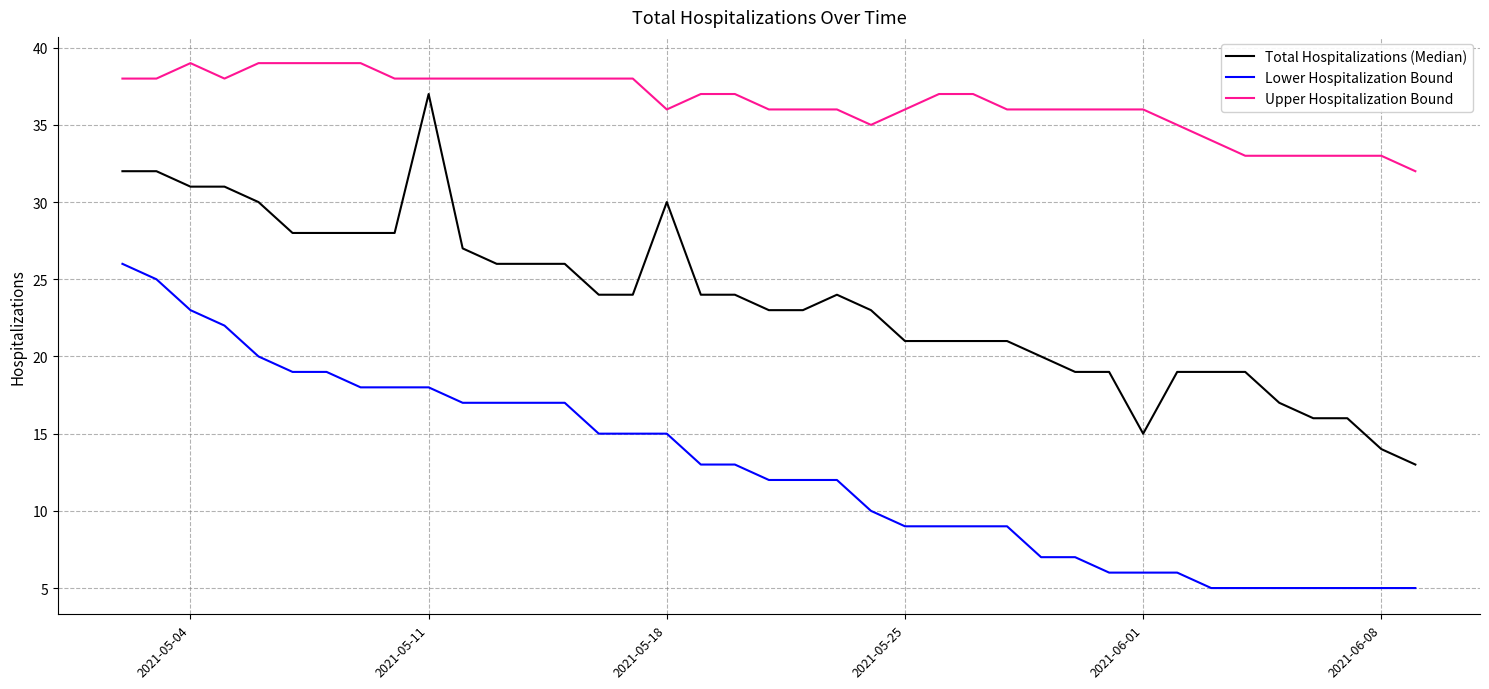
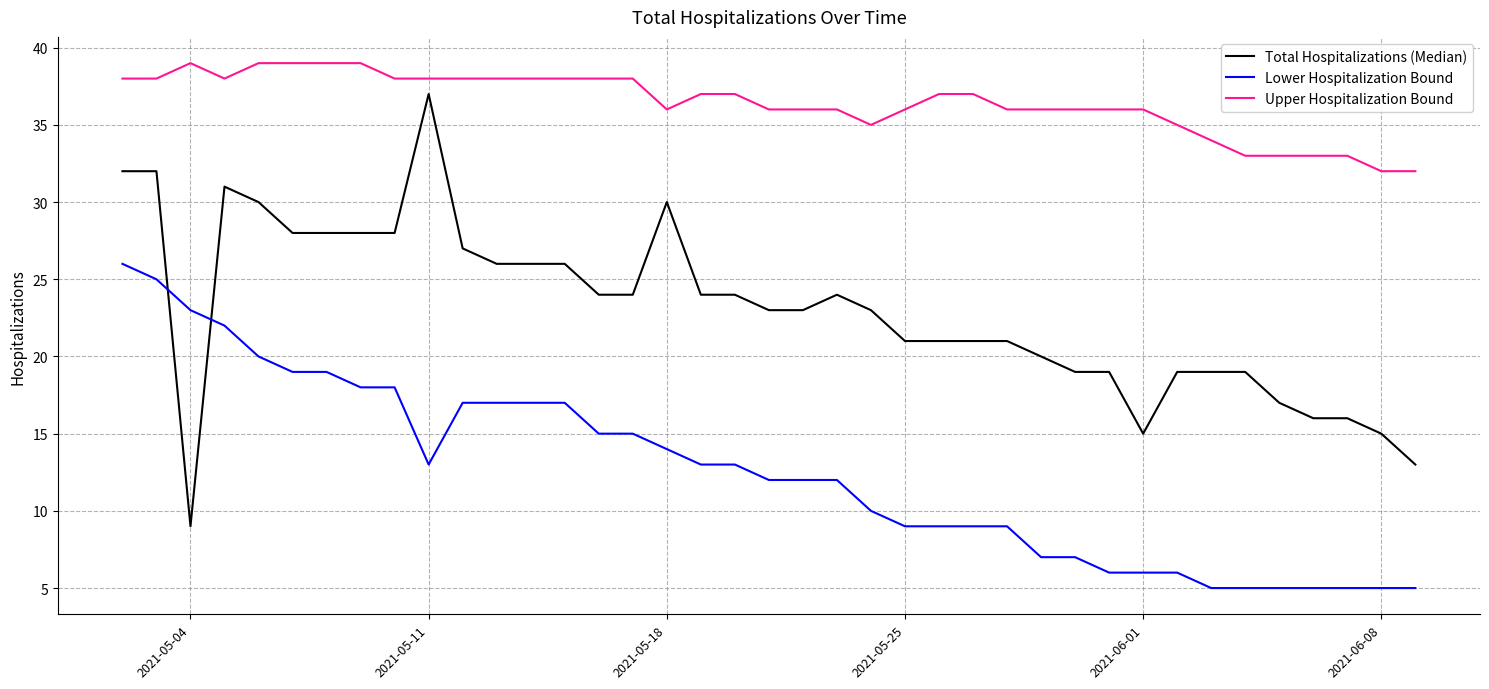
  {
    "Total Hospitalizations (Median)": {
-     "2021-05-04": 31,
+     "2021-05-04": 9,
      "2021-05-11": 37,
      "2021-05-18": 30,
      "2021-05-25": 21,
      "2021-06-01": 15,
-     "2021-06-08": 14
+     "2021-06-08": 15
    },
    "Lower Hospitalization Bound": {
      "2021-05-04": 23,
-     "2021-05-11": 18,
-     "2021-05-18": 15,
+     "2021-05-11": 13,
+     "2021-05-18": 14,
      "2021-05-25": 9,
      "2021-06-01": 6,
      "2021-06-08": 5
    },
    "Upper Hospitalization Bound": {
      "2021-05-04": 39,
      "2021-05-11": 38,
      "2021-05-18": 36,
      "2021-05-25": 36,
      "2021-06-01": 36,
-     "2021-06-08": 33
+     "2021-06-08": 32
    }
  }
